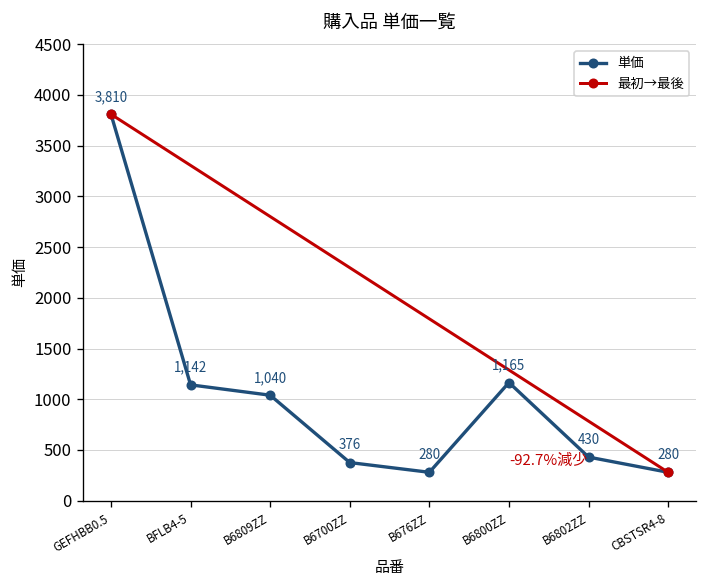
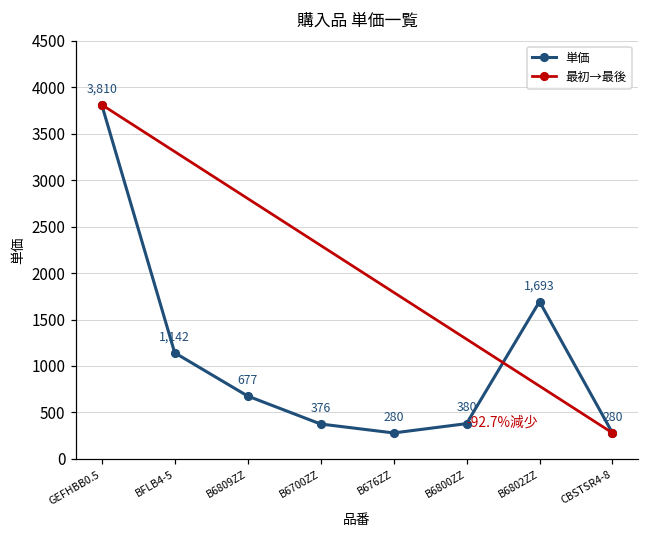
  {
    "単価": {
      "BFLB4-5": "1,142",
-     "B6809ZZ": "1,040",
+     "B6809ZZ": "677",
      "B6700ZZ": "376",
      "B676ZZ": "280",
-     "B6800ZZ": "1,165",
-     "B6802ZZ": "430"
+     "B6800ZZ": "380",
+     "B6802ZZ": "1,693"
    }
  }
